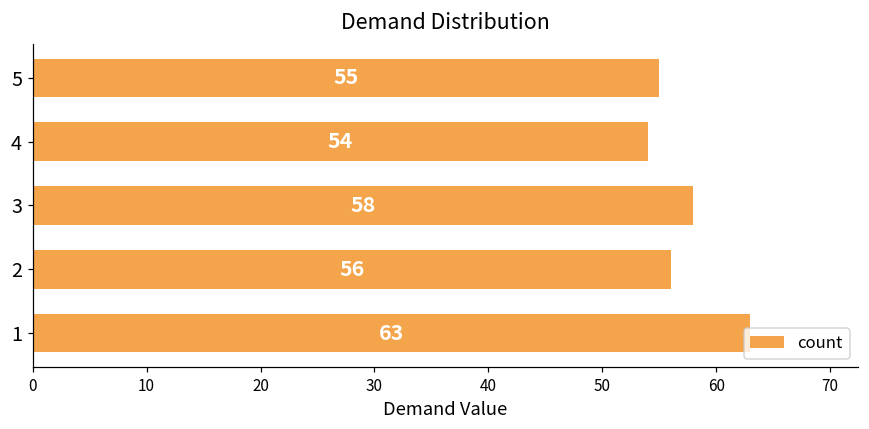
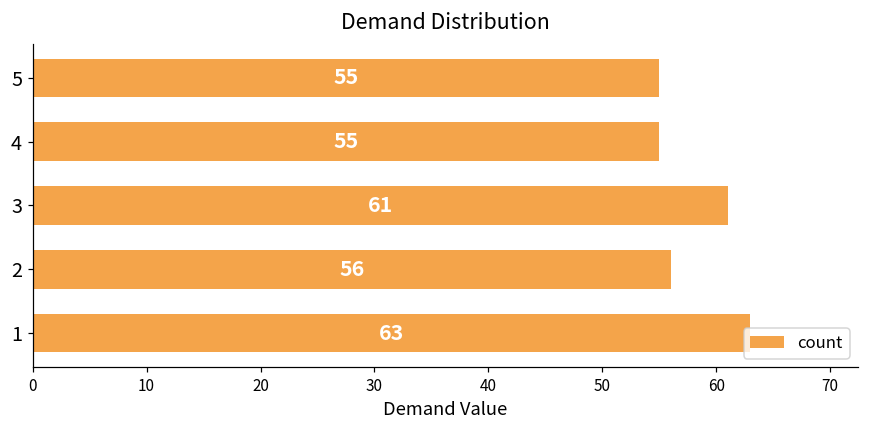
  {
    "5": 55,
-   "4": 54,
-   "3": 58,
+   "4": 55,
+   "3": 61,
    "2": 56
  }
